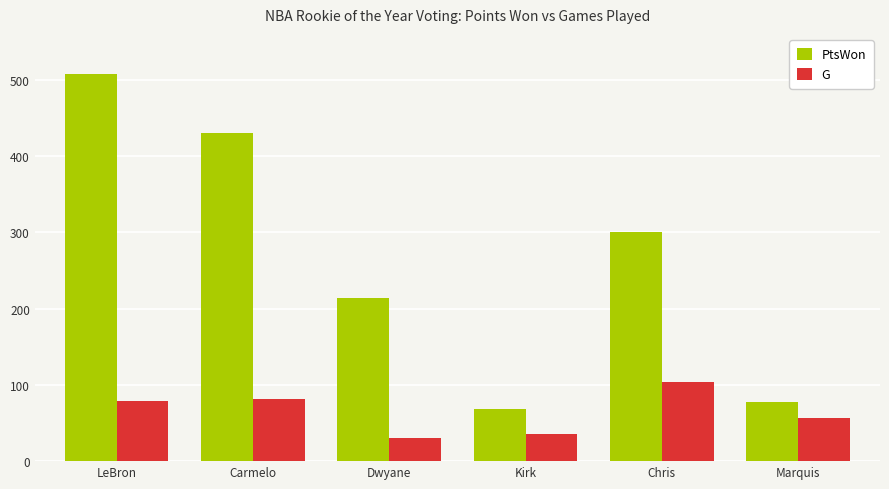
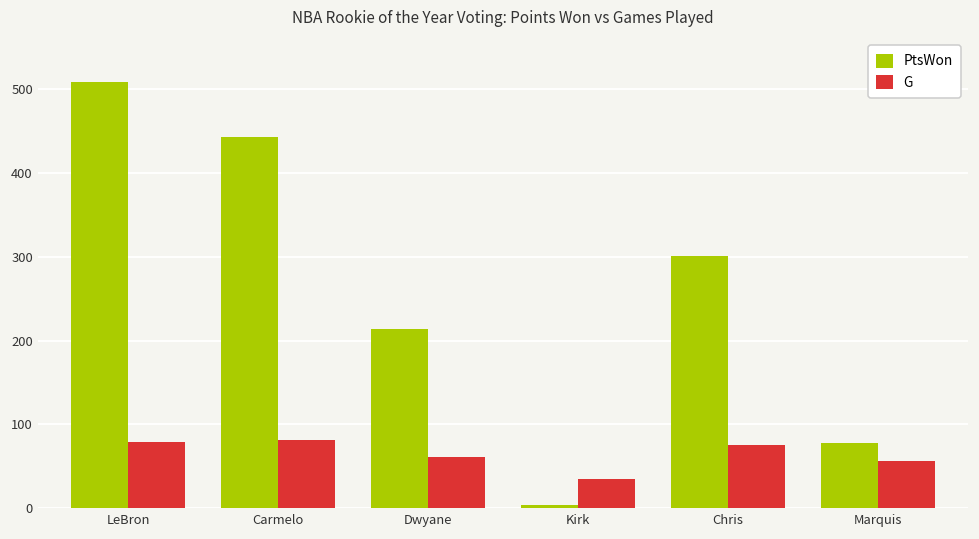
  {
    "PtsWon": {
      "LeBron": 510,
-     "Carmelo": 430,
+     "Carmelo": 440,
      "Dwyane": 210,
-     "Kirk": 70,
+     "Kirk": 0,
      "Chris": 300,
      "Marquis": 80
    },
    "G": {
      "LeBron": 80,
      "Carmelo": 80,
-     "Dwyane": 30,
+     "Dwyane": 60,
      "Kirk": 40,
-     "Chris": 100,
+     "Chris": 80,
      "Marquis": 60
    }
  }
